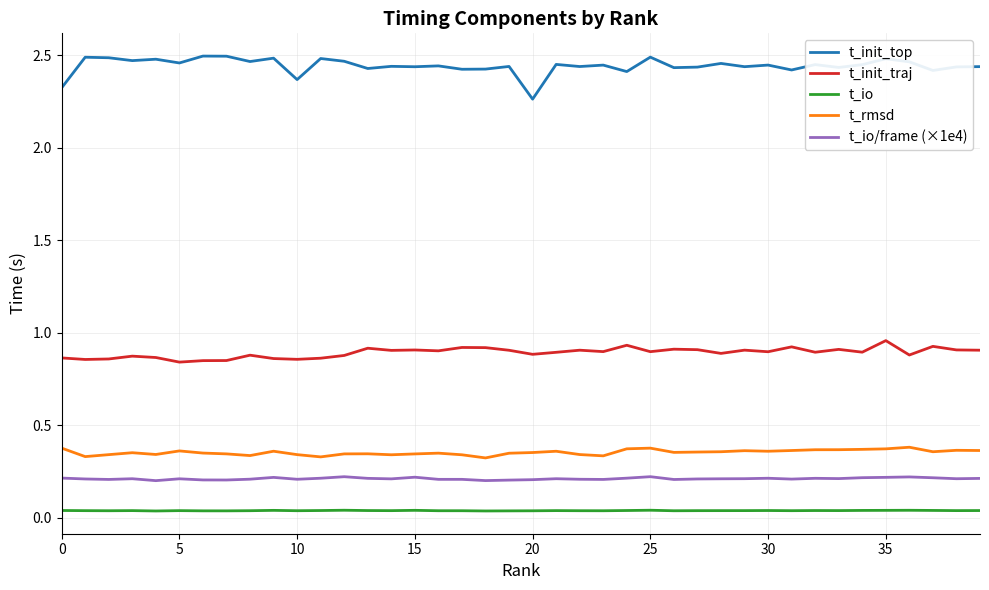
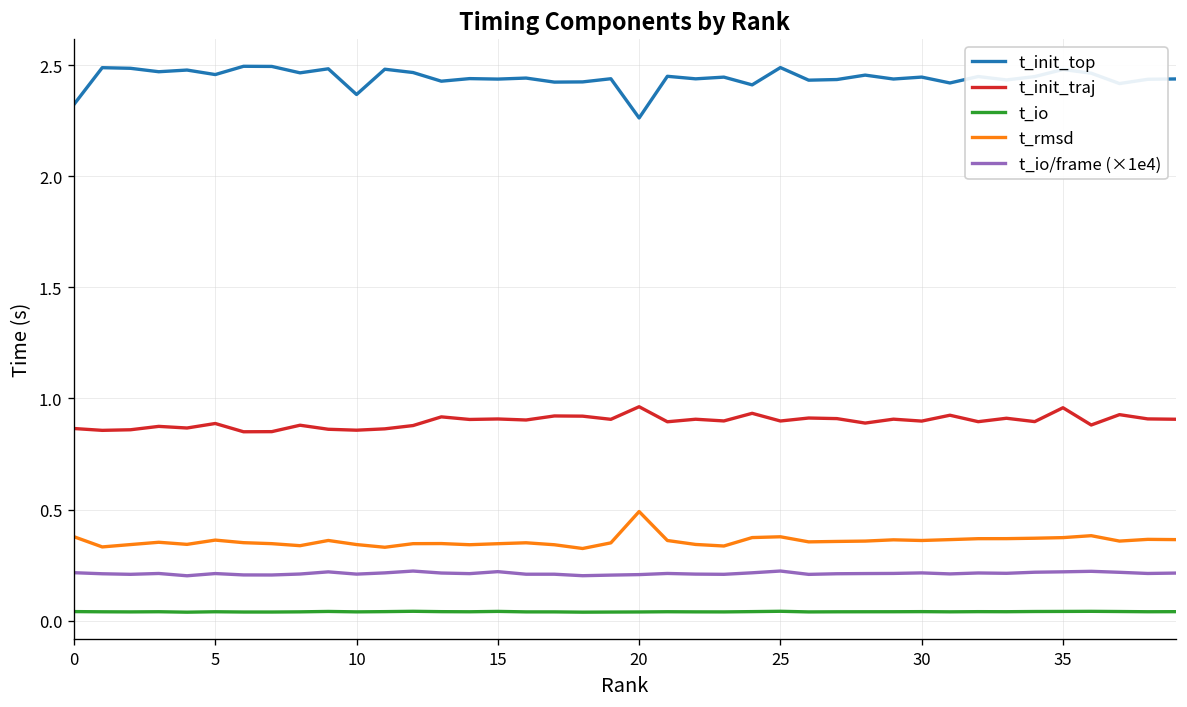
  {
    "t_init_top": {
      "0": 2.32,
      "5": 2.46,
      "10": 2.37,
      "15": 2.44,
      "20": 2.26,
      "25": 2.49,
      "30": 2.45
    },
    "t_init_traj": {
      "0": 0.86,
-     "5": 0.84,
+     "5": 0.89,
      "10": 0.86,
      "15": 0.91,
-     "20": 0.88,
+     "20": 0.96,
      "25": 0.90,
      "30": 0.90,
      "35": 0.96
    },
    "t_io": {
      "0": 0.04,
      "5": 0.04,
      "10": 0.04,
      "15": 0.04,
      "20": 0.04,
      "25": 0.04,
      "30": 0.04,
      "35": 0.04
    },
    "t_rmsd": {
      "0": 0.38,
      "5": 0.36,
      "10": 0.34,
      "15": 0.35,
-     "20": 0.35,
+     "20": 0.49,
      "25": 0.38,
      "30": 0.36,
      "35": 0.37
    },
    "t_io/frame (×1e4)": {
      "0": 0.22,
      "5": 0.21,
      "10": 0.21,
      "15": 0.22,
      "20": 0.21,
      "25": 0.22,
      "30": 0.21,
      "35": 0.22
    }
  }
